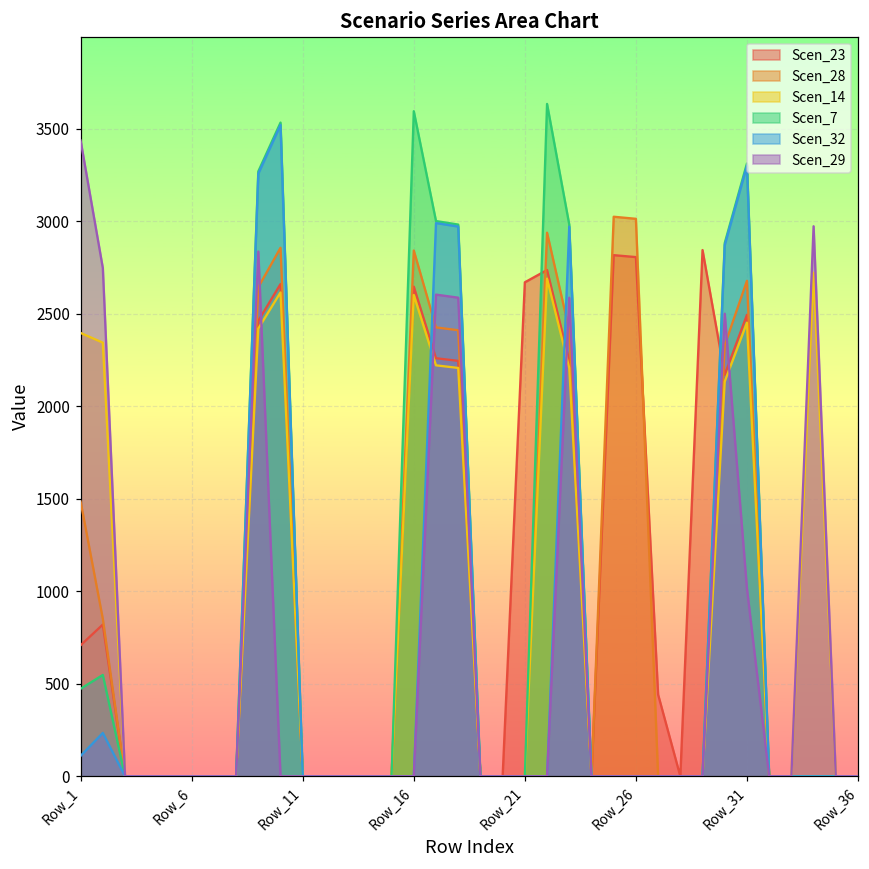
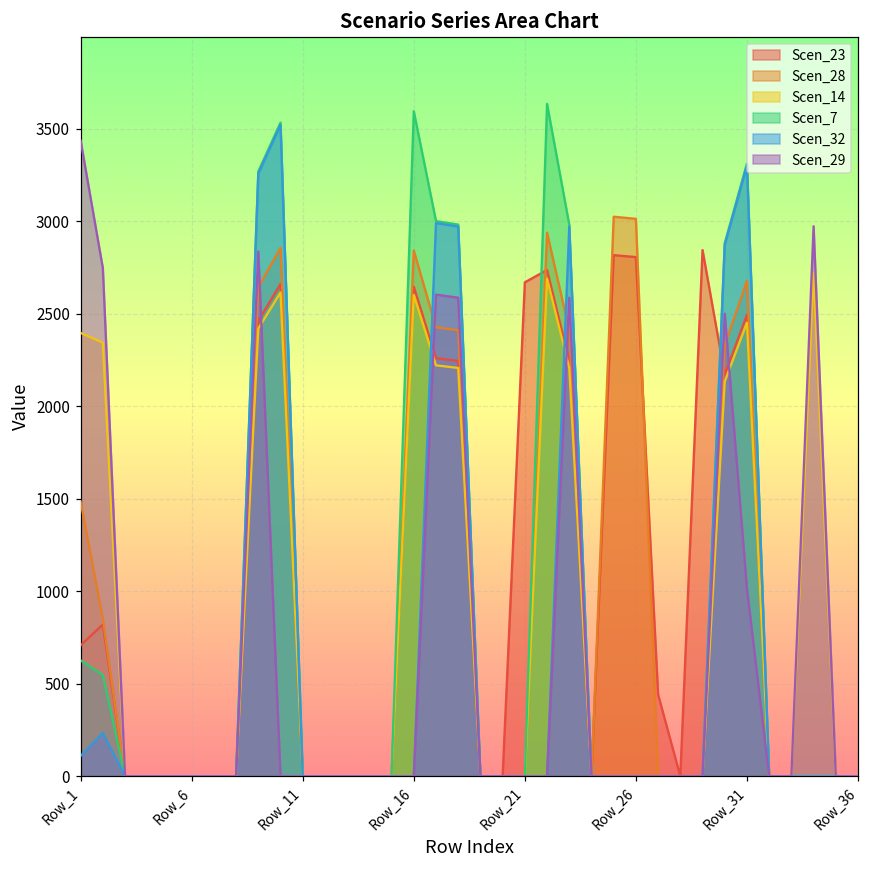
  {
    "Scen_7": {
-     "Row_1": 470,
+     "Row_1": 630,
      "Row_16": 3600
    },
    "Scen_32": {
      "Row_1": 110
    },
    "Scen_29": {
      "Row_1": 3440,
      "Row_31": 1020
    }
  }
